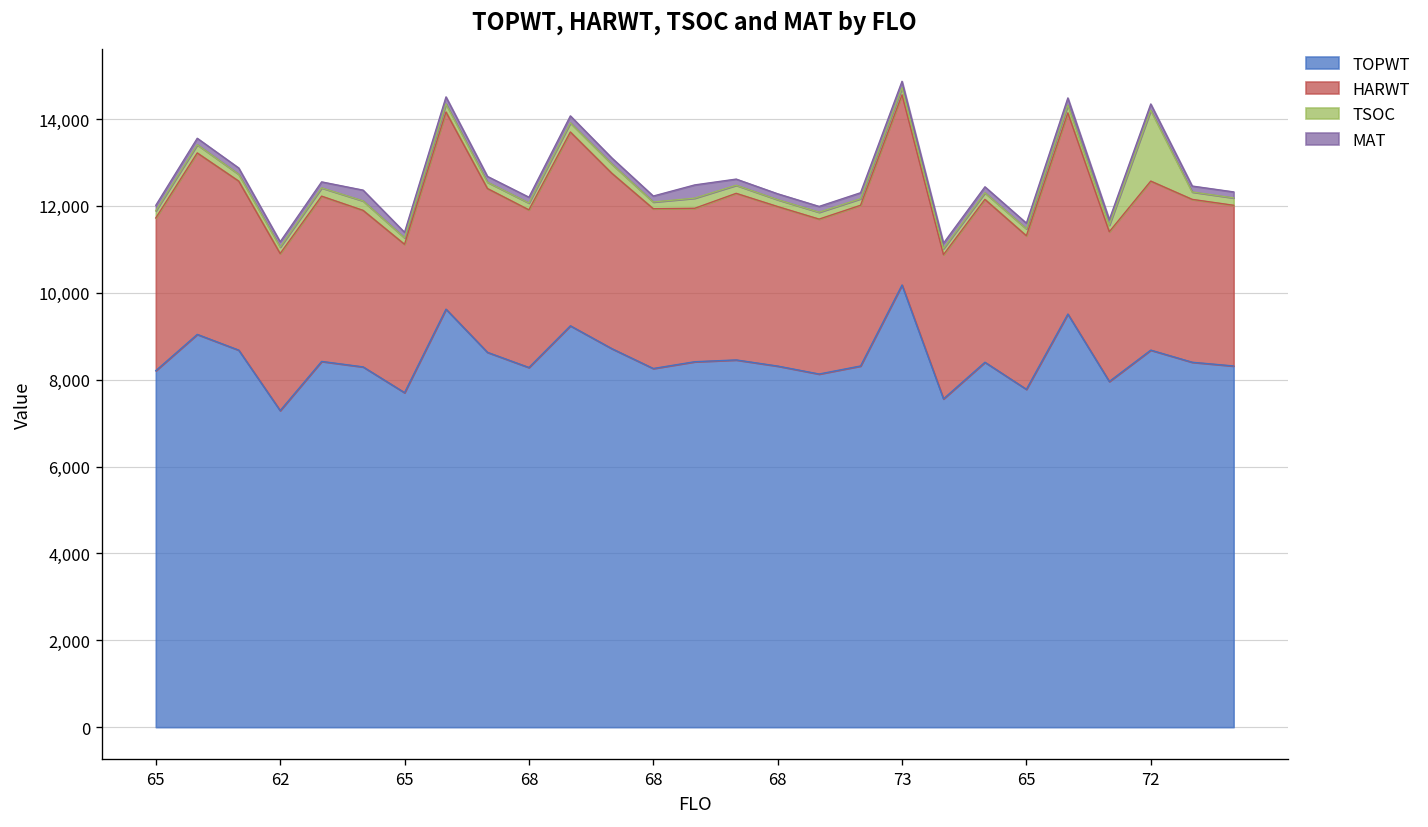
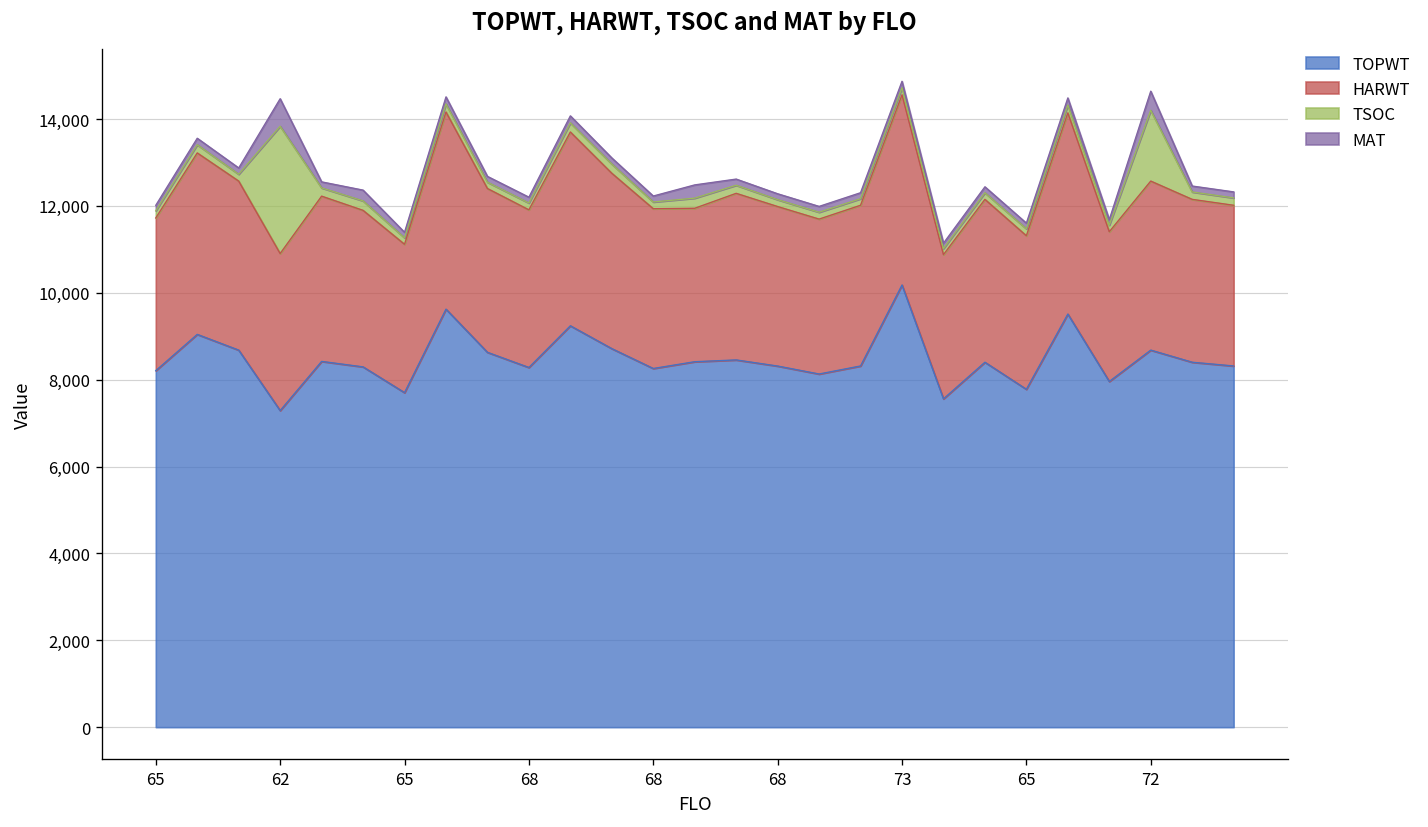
  {
    "TOPWT": {
      "62": "7,300",
      "73": "10,200",
      "72": "8,700"
    },
    "HARWT": {
      "62": "3,600",
      "73": "4,400",
      "72": "3,900"
    },
    "TSOC": {
-     "62": "100",
+     "62": "2,900",
      "73": "200",
      "72": "1,600"
    },
    "MAT": {
-     "62": "100",
+     "62": "600",
      "73": "100",
-     "72": "100"
+     "72": "400"
    }
  }
